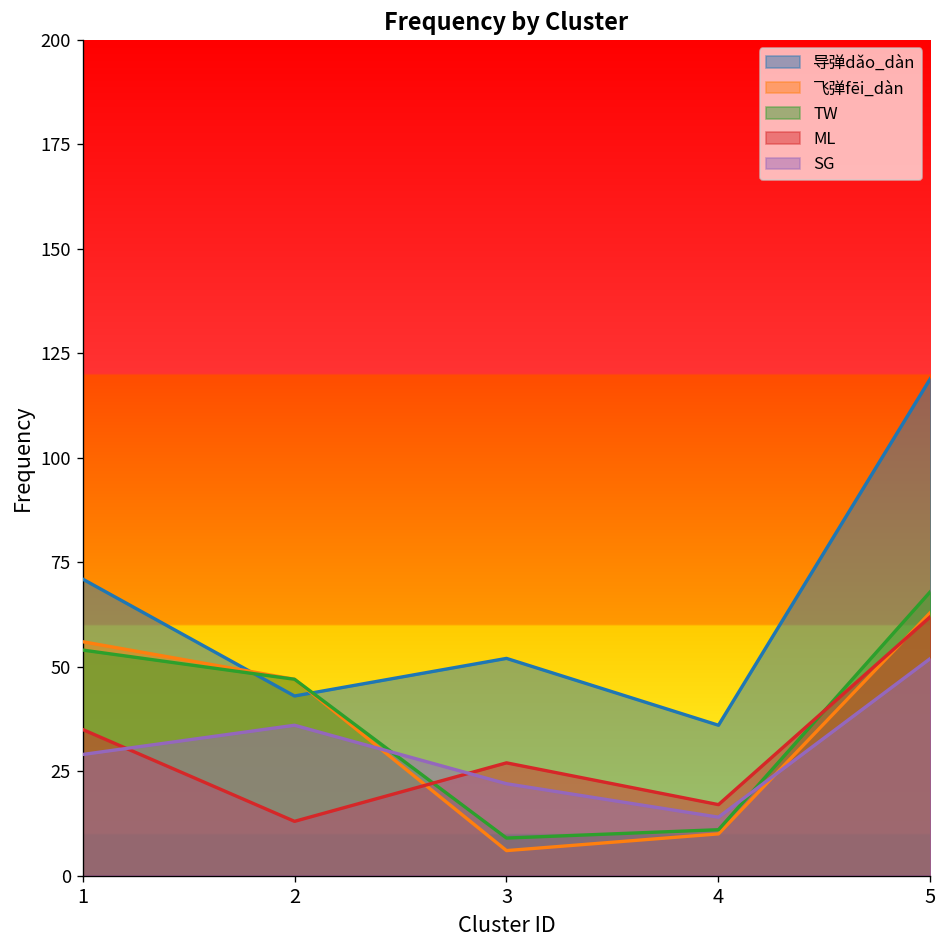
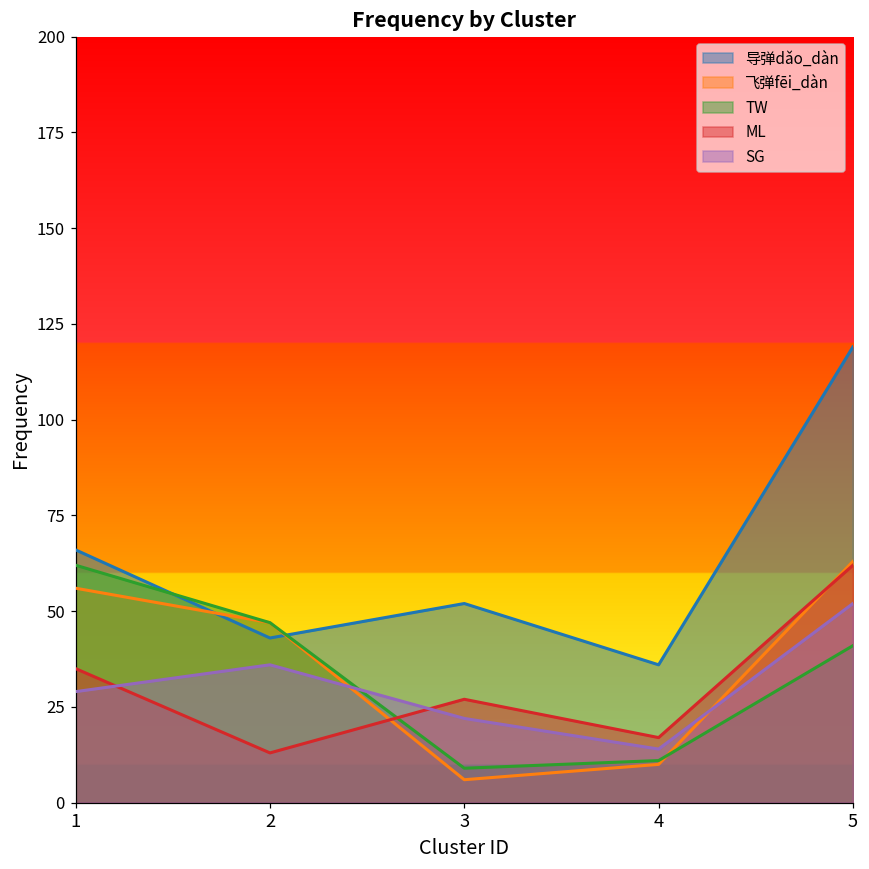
  {
    "导弹dǎo_dàn": {
-     "1": 71,
+     "1": 66,
      "2": 43,
      "3": 52,
      "4": 36,
      "5": 119
    },
    "飞弹fēi_dàn": {
      "1": 56,
      "3": 6,
      "4": 10,
      "5": 63
    },
    "TW": {
-     "1": 54,
+     "1": 62,
      "3": 9,
      "4": 11,
-     "5": 68
+     "5": 41
    },
    "ML": {
      "1": 35,
      "2": 13,
      "3": 27,
      "4": 17,
      "5": 62
    },
    "SG": {
      "1": 29,
      "2": 36,
      "3": 22,
      "4": 14,
      "5": 52
    }
  }
